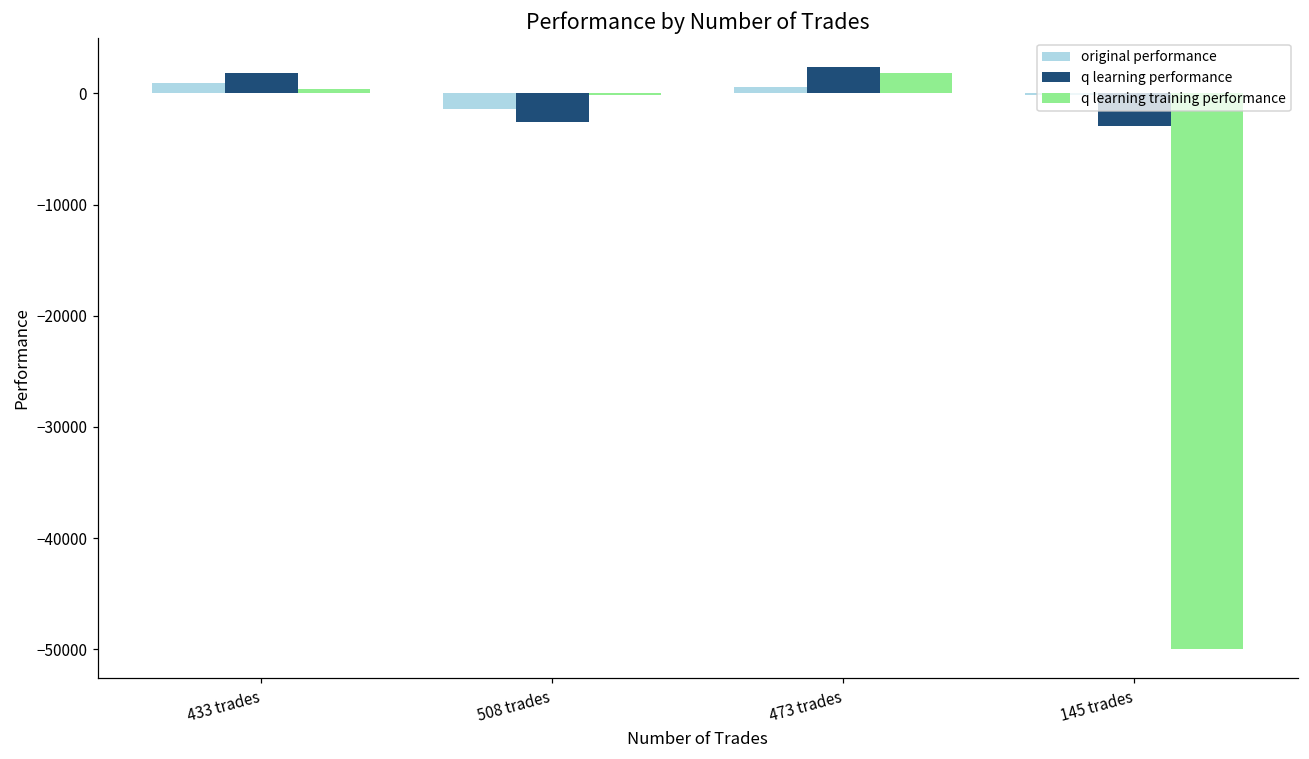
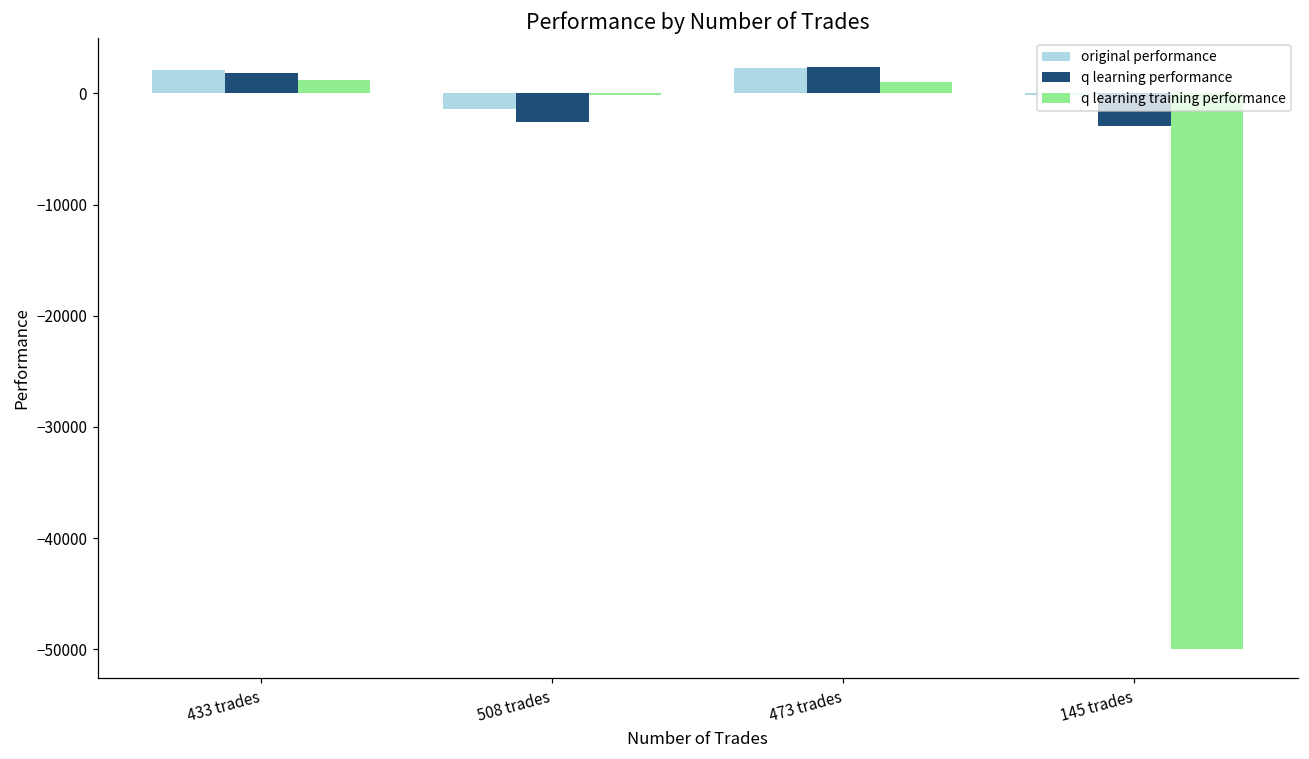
  {
    "original performance": {
-     "433 trades": 900,
+     "433 trades": 2100,
      "508 trades": -1400,
-     "473 trades": 600
+     "473 trades": 2300
    },
    "q learning performance": {
      "433 trades": 1800,
      "508 trades": -2600,
      "473 trades": 2400,
      "145 trades": -3000
    },
    "q learning training performance": {
-     "433 trades": 400,
-     "473 trades": 1800,
+     "433 trades": 1200,
+     "473 trades": 1000,
      "145 trades": -50000
    }
  }
